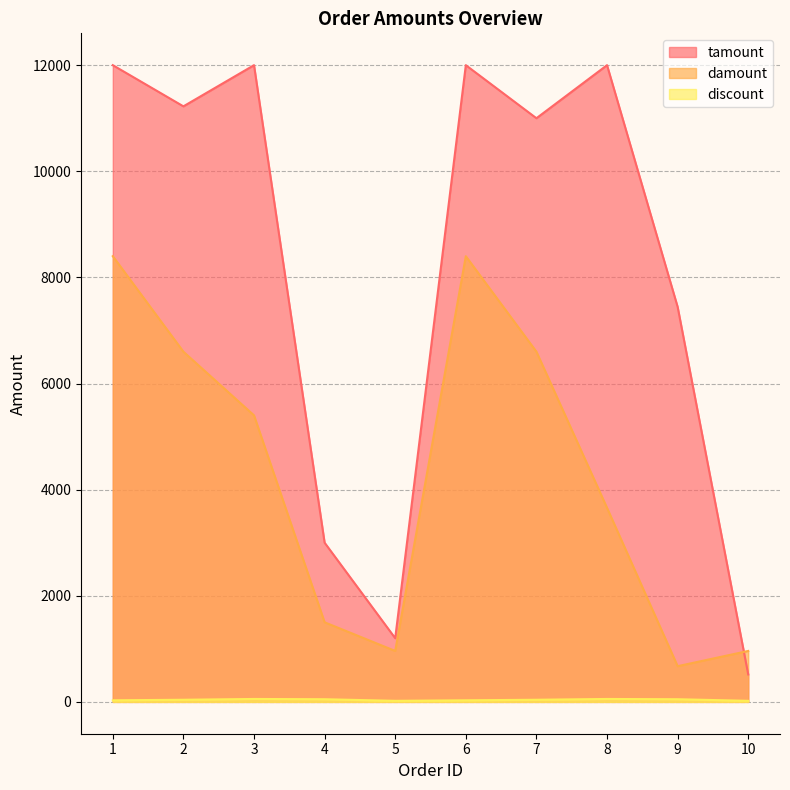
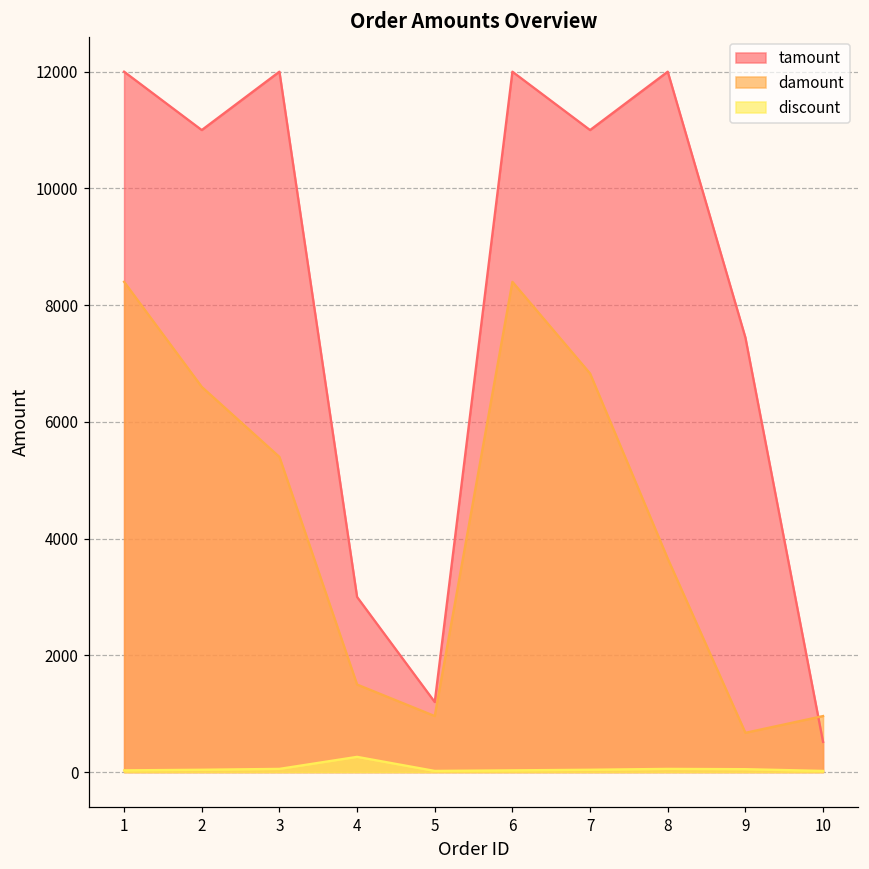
  {
    "tamount": {
      "1": 12000,
-     "2": 11200,
+     "2": 11000,
      "3": 12000,
      "4": 3000,
      "5": 1200,
      "6": 12000,
      "7": 11000,
      "8": 12000,
      "9": 7400,
      "10": 500
    },
    "damount": {
      "1": 8400,
      "2": 6600,
      "3": 5400,
      "4": 1500,
      "5": 1000,
      "6": 8400,
-     "7": 6600,
+     "7": 6800,
      "8": 3700,
      "9": 700,
      "10": 1000
    },
    "discount": {
      "1": 0,
      "2": 0,
      "3": 100,
-     "4": 100,
+     "4": 300,
      "5": 0,
      "6": 0,
      "7": 0,
      "8": 100,
      "9": 100,
      "10": 0
    }
  }
